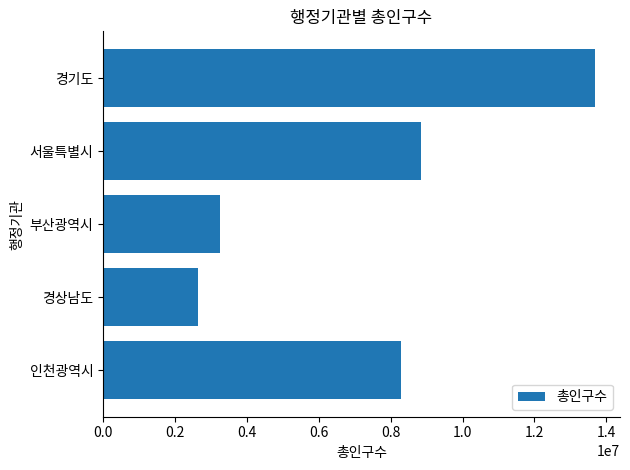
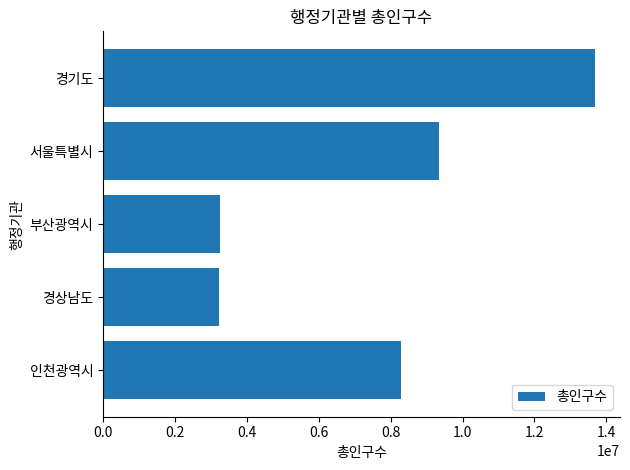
  {
    "경기도": 13700000,
-   "서울특별시": 8800000,
+   "서울특별시": 9300000,
    "부산광역시": 3300000,
-   "경상남도": 2600000,
+   "경상남도": 3200000,
    "인천광역시": 8300000
  }
